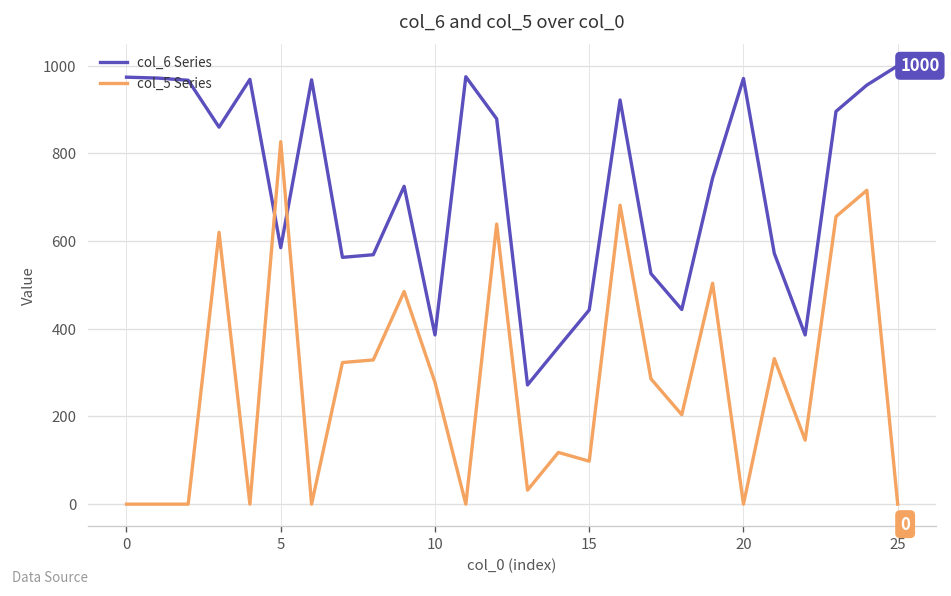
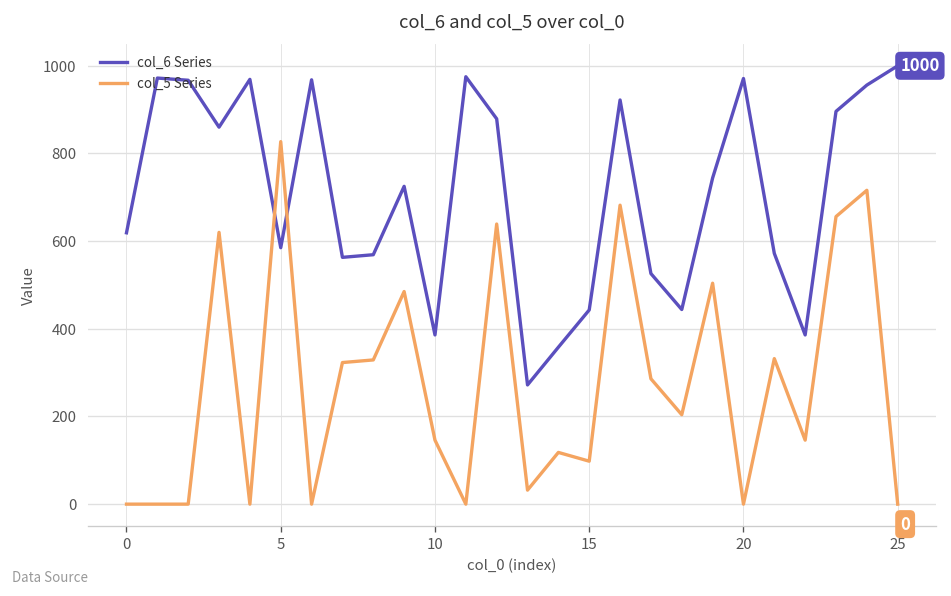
  {
    "col_6 Series": {
-     "0": 970,
+     "0": 620,
      "5": 590,
      "10": 390,
      "15": 440,
      "20": 970
    },
    "col_5 Series": {
      "0": 0,
      "5": 830,
-     "10": 280,
+     "10": 150,
      "15": 100,
      "20": 0
    }
  }
